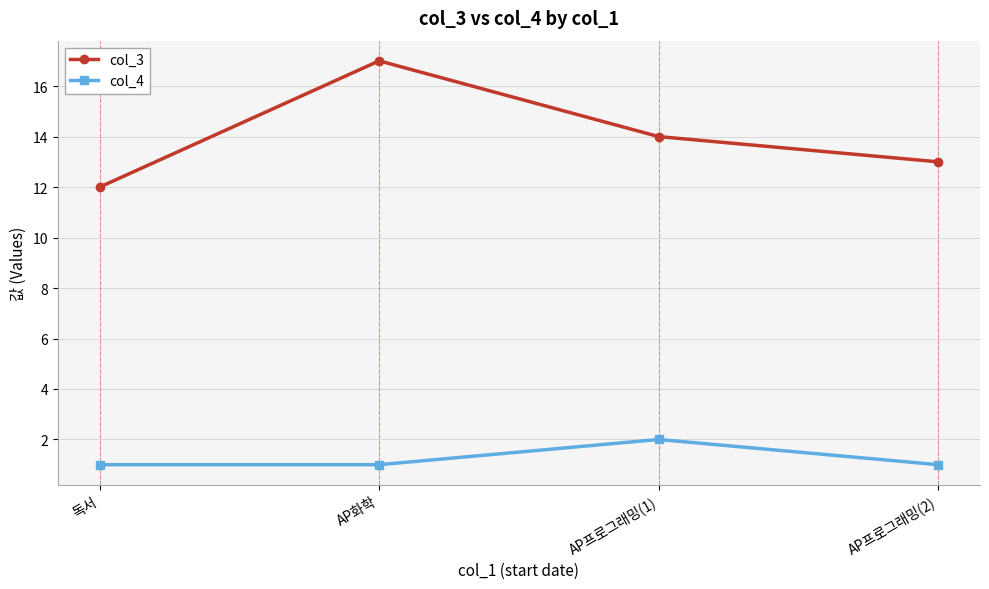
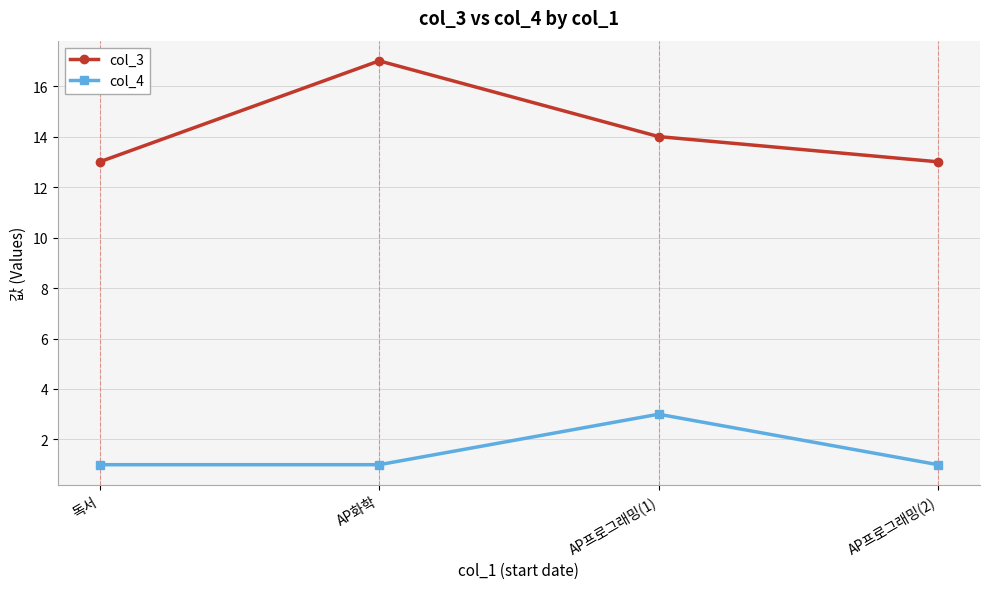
  {
    "col_3": {
-     "독서": 12,
+     "독서": 13,
      "AP화학": 17,
      "AP프로그래밍(1)": 14,
      "AP프로그래밍(2)": 13
    },
    "col_4": {
      "독서": 1,
      "AP화학": 1,
-     "AP프로그래밍(1)": 2,
+     "AP프로그래밍(1)": 3,
      "AP프로그래밍(2)": 1
    }
  }
